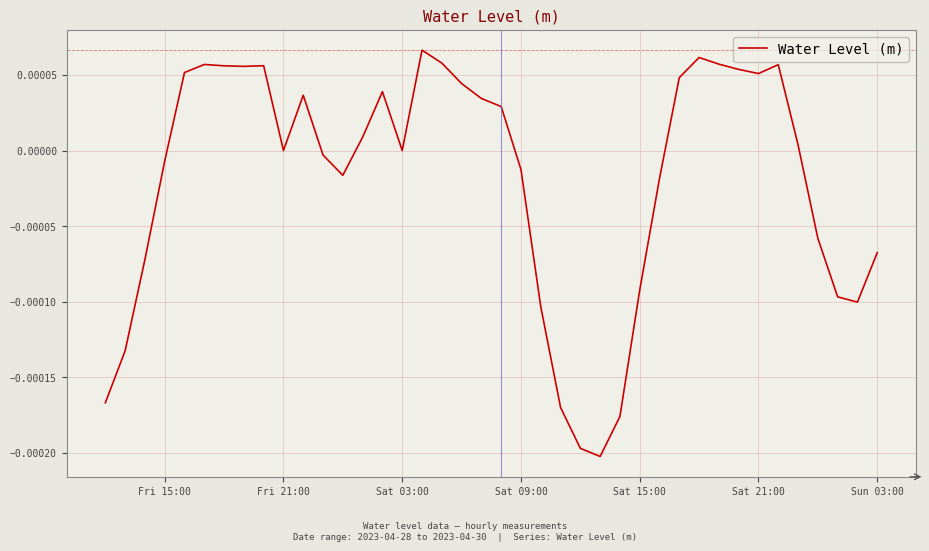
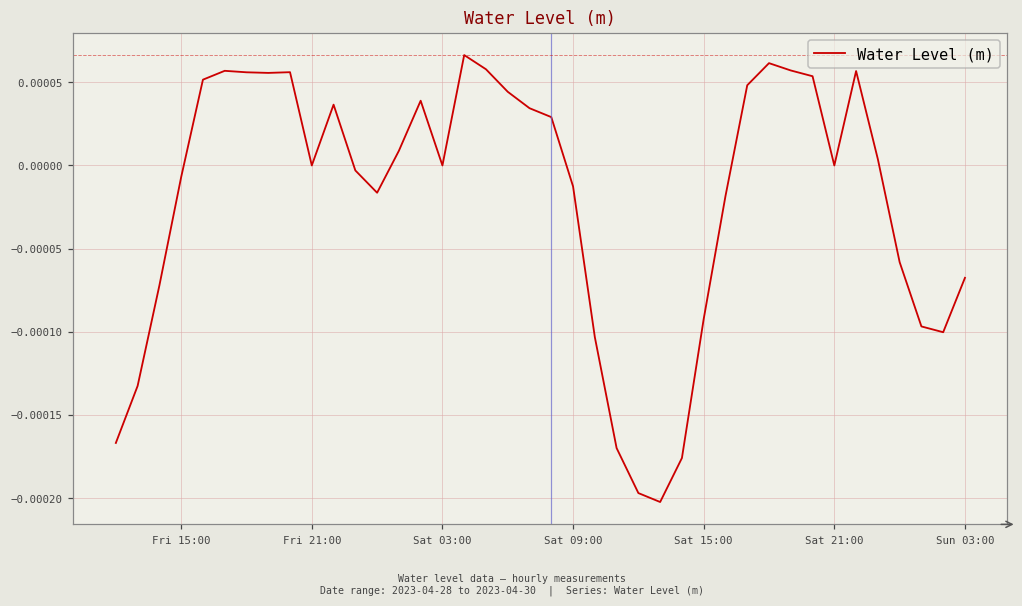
  {
    "Fri 15:00": -0.000007,
    "Fri 21:00": 0.0000,
    "Sat 03:00": 0.0000,
    "Sat 09:00": -0.000013,
    "Sat 15:00": -0.000092,
-   "Sat 21:00": 0.0001,
+   "Sat 21:00": 0.0000,
    "Sun 03:00": -0.000068
  }
